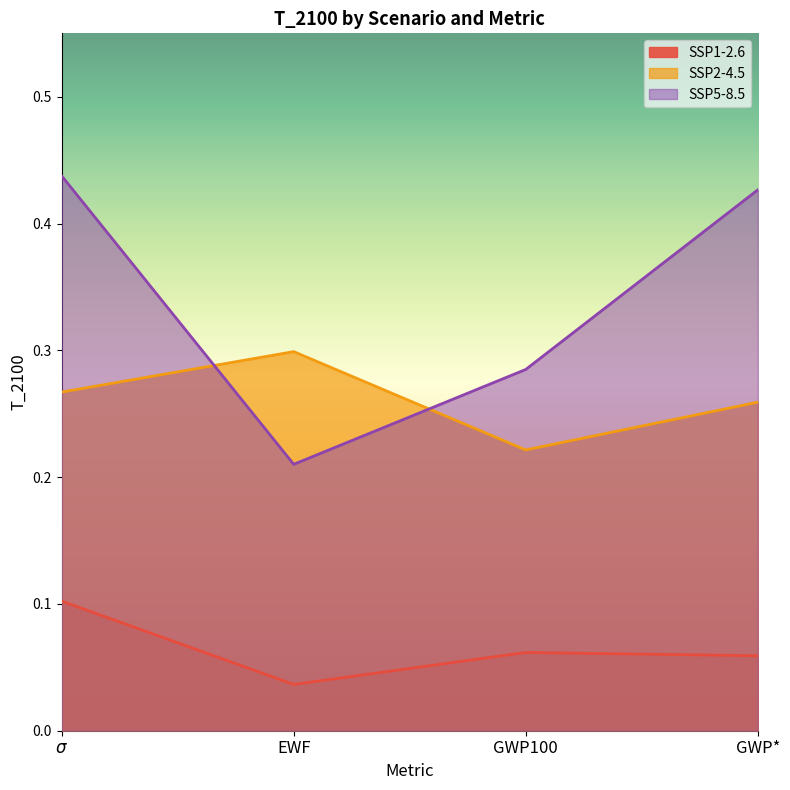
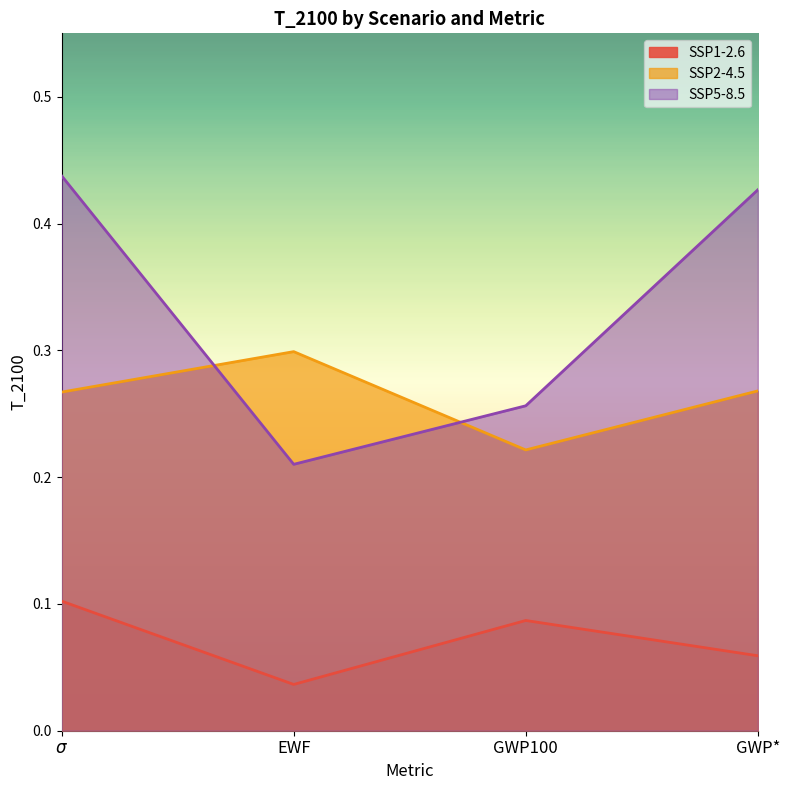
  {
    "SSP1-2.6": {
      "EWF": 0.037,
-     "GWP100": 0.062,
+     "GWP100": 0.087,
      "GWP*": 0.059
    },
    "SSP2-4.5": {
      "EWF": 0.299,
      "GWP100": 0.221,
-     "GWP*": 0.259
+     "GWP*": 0.268
    },
    "SSP5-8.5": {
      "EWF": 0.210,
-     "GWP100": 0.285,
+     "GWP100": 0.256,
      "GWP*": 0.427
    }
  }
